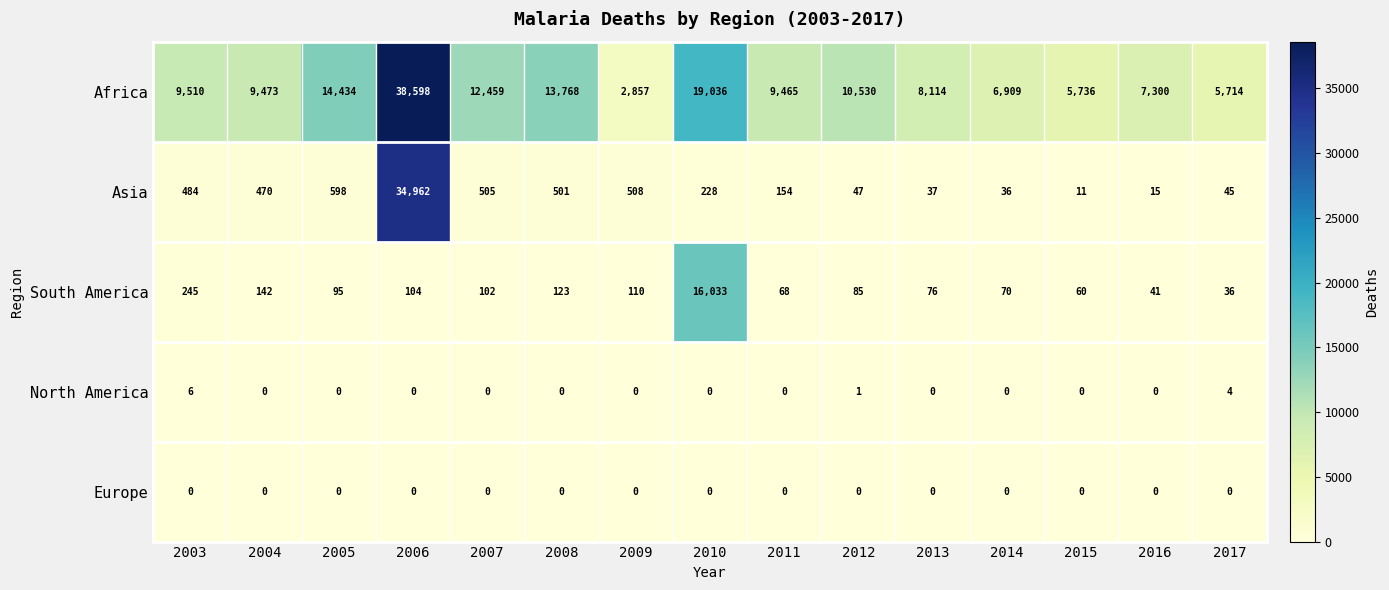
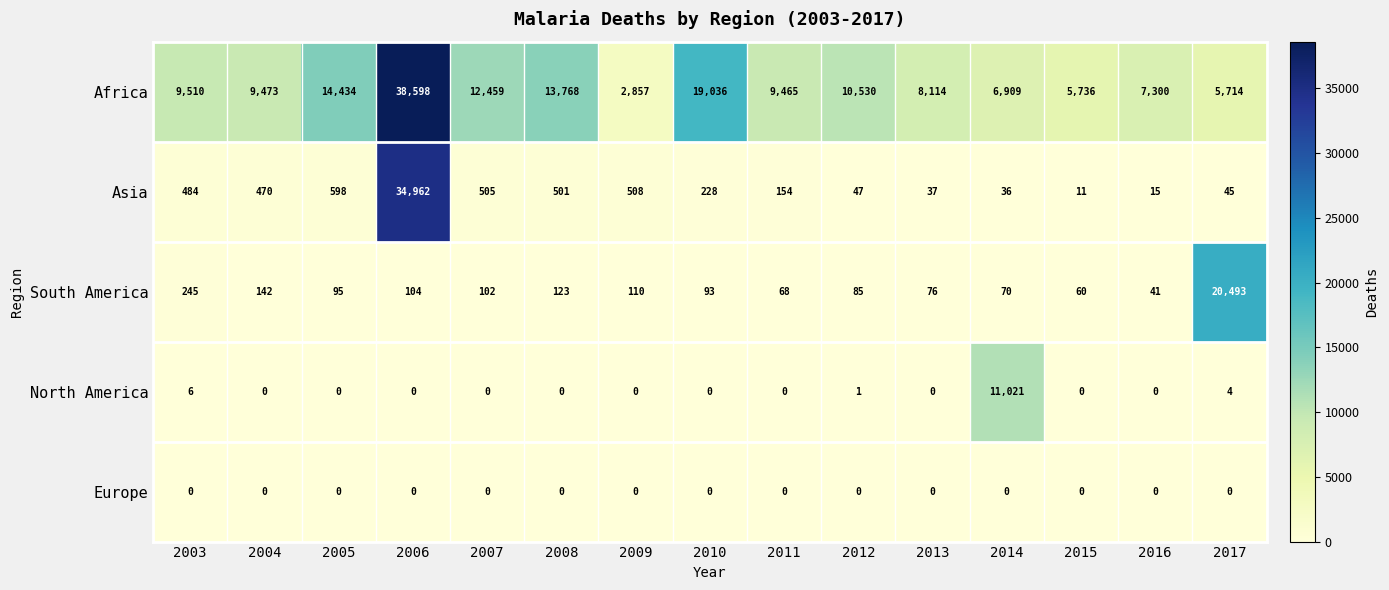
  {
    "Africa": {
      "2003": "9,510",
      "2004": "9,473",
      "2005": "14,434",
      "2006": "38,598",
      "2007": "12,459",
      "2008": "13,768",
      "2009": "2,857",
      "2010": "19,036",
      "2011": "9,465",
      "2012": "10,530",
      "2013": "8,114",
      "2014": "6,909",
      "2015": "5,736",
      "2016": "7,300",
      "2017": "5,714"
    },
    "Asia": {
      "2003": "484",
      "2004": "470",
      "2005": "598",
      "2006": "34,962",
      "2007": "505",
      "2008": "501",
      "2009": "508",
      "2010": "228",
      "2011": "154",
      "2012": "47",
      "2013": "37",
      "2014": "36",
      "2015": "11",
      "2016": "15",
      "2017": "45"
    },
    "South America": {
      "2003": "245",
      "2004": "142",
      "2005": "95",
      "2006": "104",
      "2007": "102",
      "2008": "123",
      "2009": "110",
-     "2010": "16,033",
+     "2010": "93",
      "2011": "68",
      "2012": "85",
      "2013": "76",
      "2014": "70",
      "2015": "60",
      "2016": "41",
-     "2017": "36"
+     "2017": "20,493"
    },
    "North America": {
      "2003": "6",
      "2004": "0",
      "2005": "0",
      "2006": "0",
      "2007": "0",
      "2008": "0",
      "2009": "0",
      "2010": "0",
      "2011": "0",
      "2012": "1",
      "2013": "0",
-     "2014": "0",
+     "2014": "11,021",
      "2015": "0",
      "2016": "0",
      "2017": "4"
    },
    "Europe": {
      "2003": "0",
      "2004": "0",
      "2005": "0",
      "2006": "0",
      "2007": "0",
      "2008": "0",
      "2009": "0",
      "2010": "0",
      "2011": "0",
      "2012": "0",
      "2013": "0",
      "2014": "0",
      "2015": "0",
      "2016": "0",
      "2017": "0"
    }
  }
